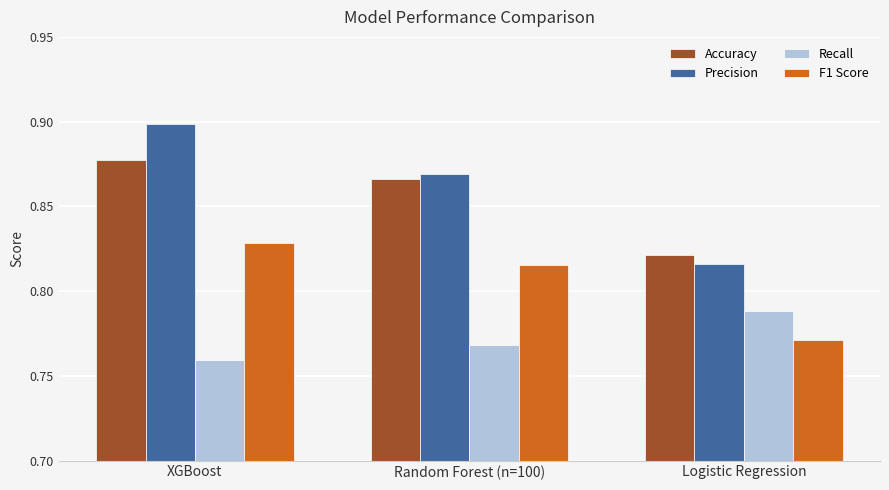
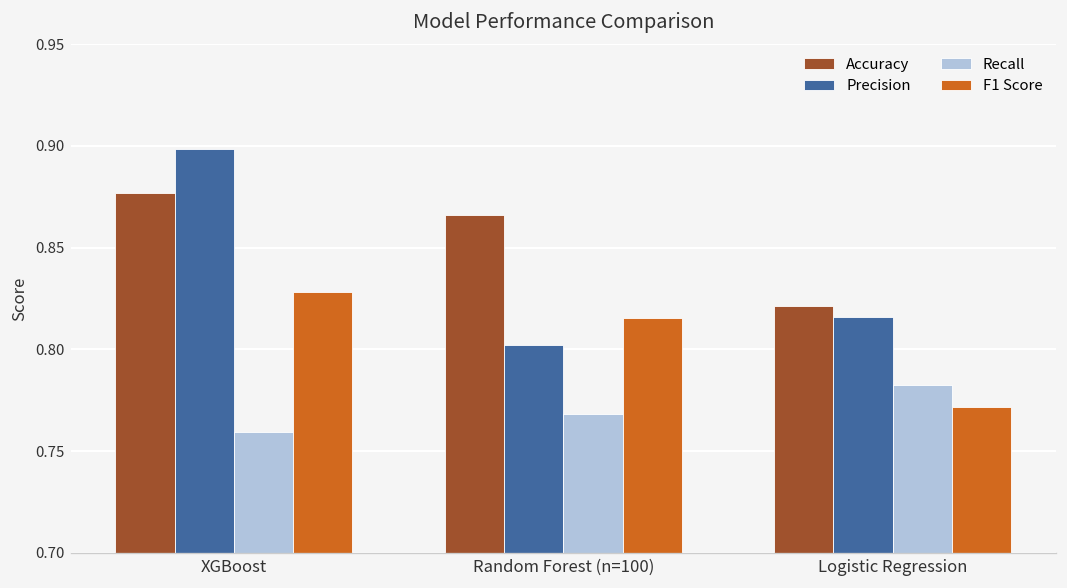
  {
    "Precision": {
      "XGBoost": 0.898,
-     "Random Forest (n=100)": 0.869,
+     "Random Forest (n=100)": 0.802,
      "Logistic Regression": 0.816
    },
    "Recall": {
      "XGBoost": 0.760,
      "Random Forest (n=100)": 0.768,
-     "Logistic Regression": 0.788
+     "Logistic Regression": 0.783
    }
  }
